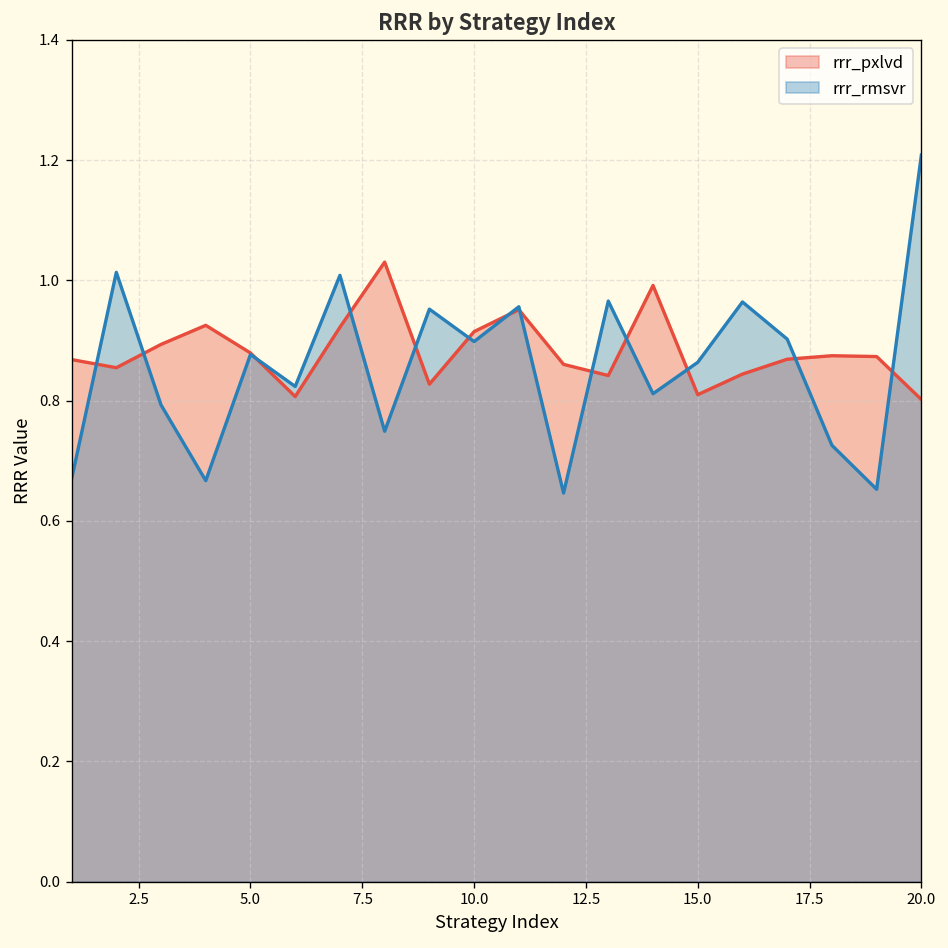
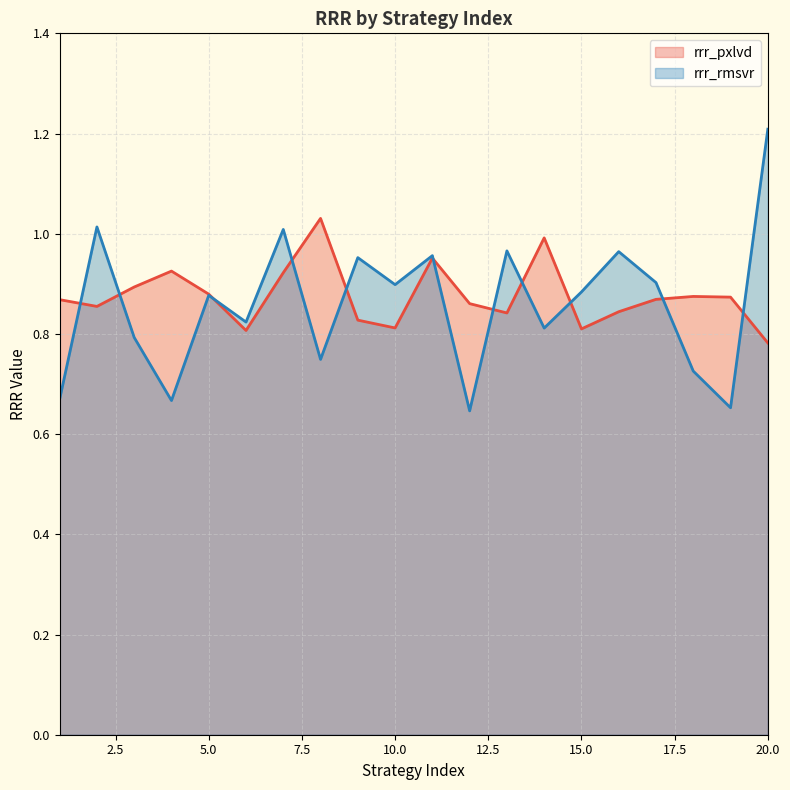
  {
    "rrr_pxlvd": {
-     "10.0": 0.91,
+     "10.0": 0.81,
      "15.0": 0.81,
-     "20.0": 0.80
+     "20.0": 0.78
    },
    "rrr_rmsvr": {
      "10.0": 0.90,
-     "15.0": 0.86,
+     "15.0": 0.88,
      "20.0": 1.21
    }
  }
